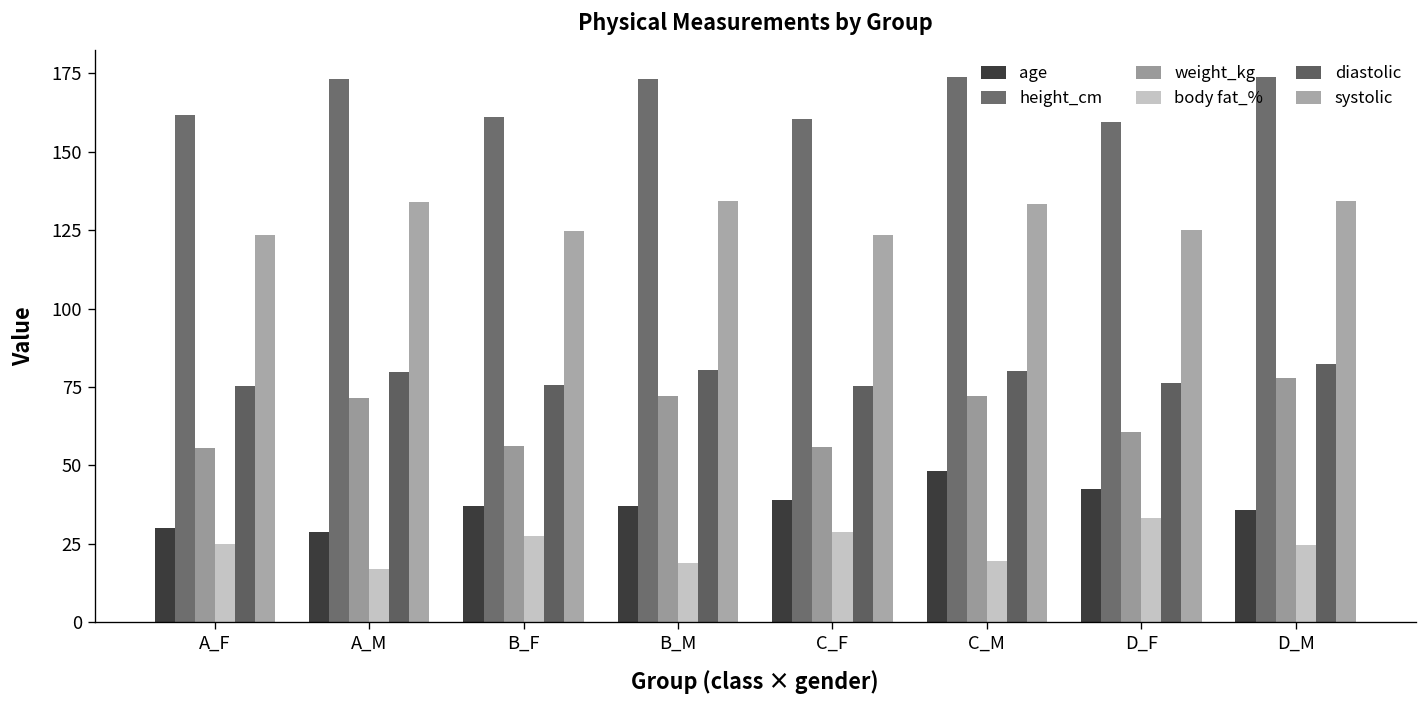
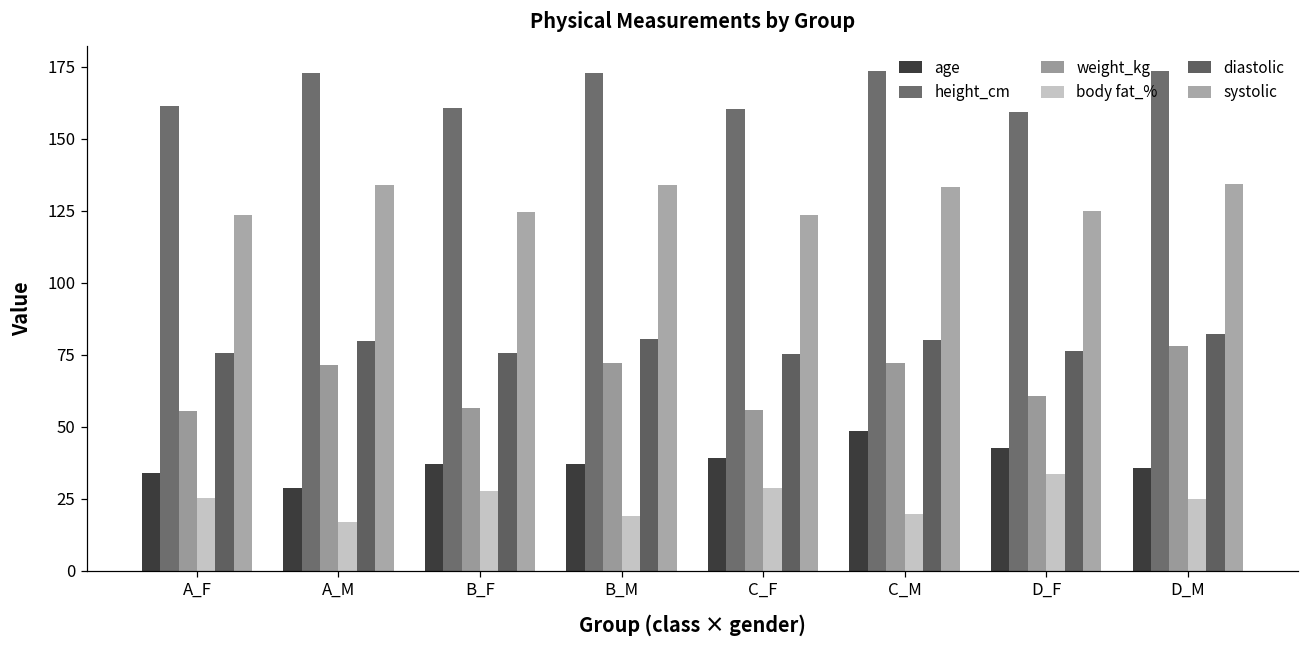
  {
    "age": {
-     "A_F": 30,
+     "A_F": 34,
      "A_M": 29,
      "B_F": 37,
      "B_M": 37,
      "C_F": 39,
      "C_M": 48,
      "D_F": 43,
      "D_M": 36
    }
  }
